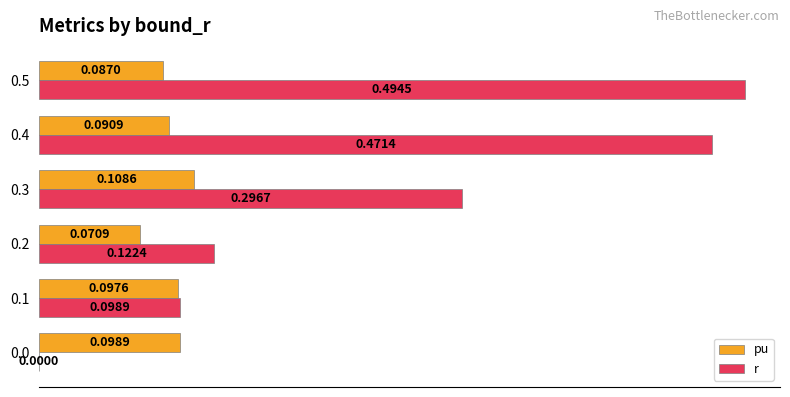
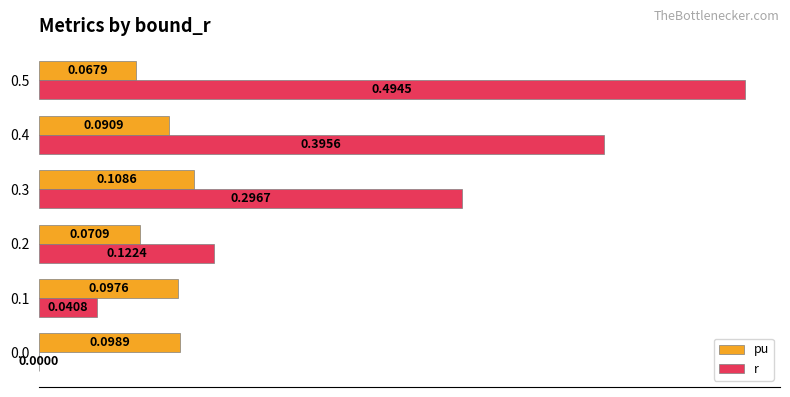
  {
    "pu": {
-     "0.5": 0.0870,
+     "0.5": 0.0679,
      "0.4": 0.0909,
      "0.3": 0.1086,
      "0.2": 0.0709,
      "0.1": 0.0976,
      "0.0": 0.0989
    },
    "r": {
      "0.5": 0.4945,
-     "0.4": 0.4714,
+     "0.4": 0.3956,
      "0.3": 0.2967,
      "0.2": 0.1224,
-     "0.1": 0.0989,
+     "0.1": 0.0408,
      "0.0": 0.0000
    }
  }
